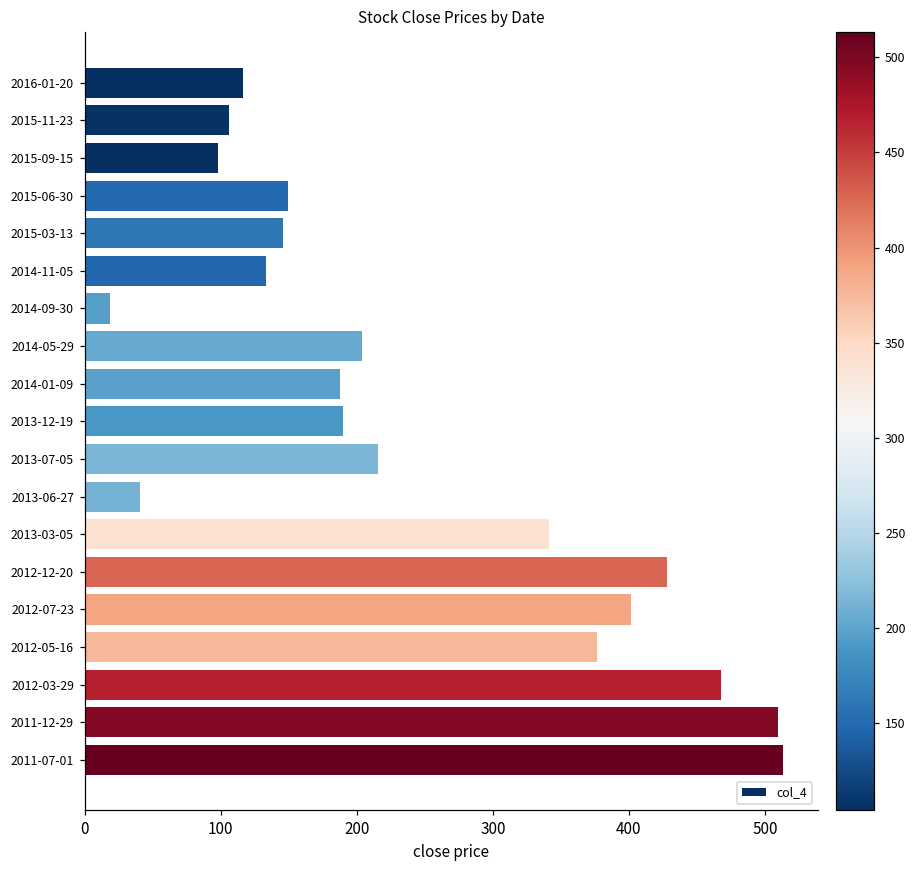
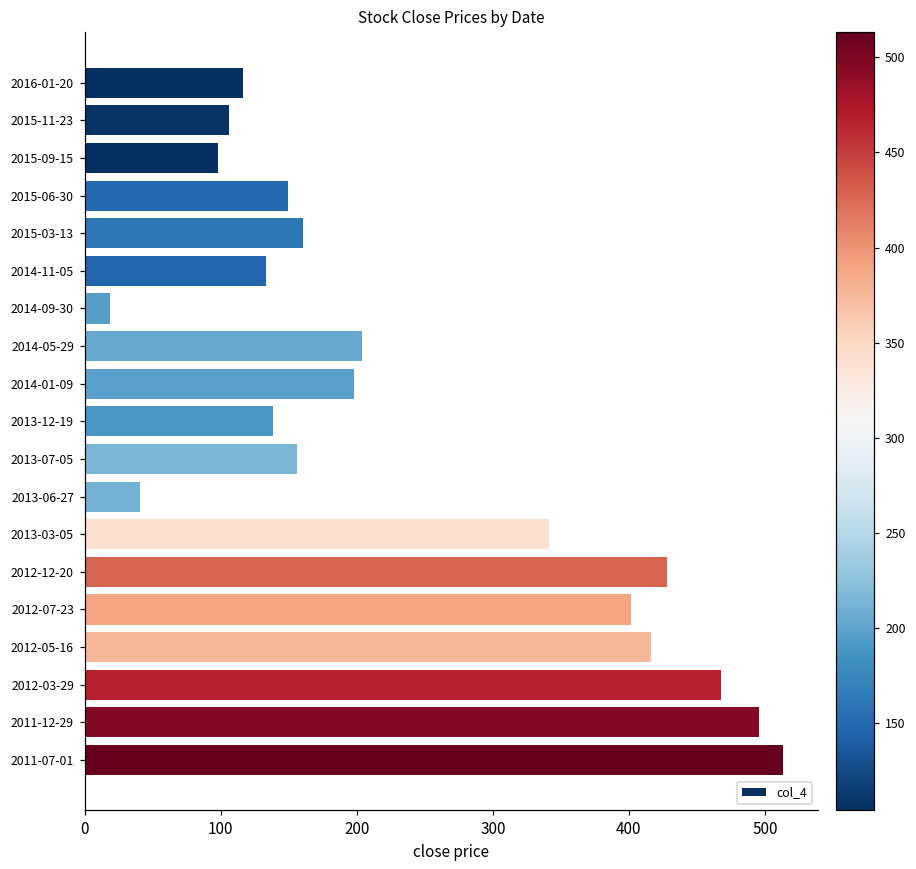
  {
    "2016-01-20": 117,
    "2015-11-23": 106,
    "2015-09-15": 98,
    "2015-06-30": 150,
-   "2015-03-13": 146,
+   "2015-03-13": 161,
    "2014-11-05": 133,
    "2014-09-30": 19,
    "2014-05-29": 204,
-   "2014-01-09": 188,
-   "2013-12-19": 190,
-   "2013-07-05": 216,
+   "2014-01-09": 198,
+   "2013-12-19": 139,
+   "2013-07-05": 156,
    "2013-06-27": 41,
    "2013-03-05": 341,
    "2012-12-20": 428,
    "2012-07-23": 401,
-   "2012-05-16": 377,
+   "2012-05-16": 416,
    "2012-03-29": 468,
-   "2011-12-29": 510,
+   "2011-12-29": 496,
    "2011-07-01": 513
  }
